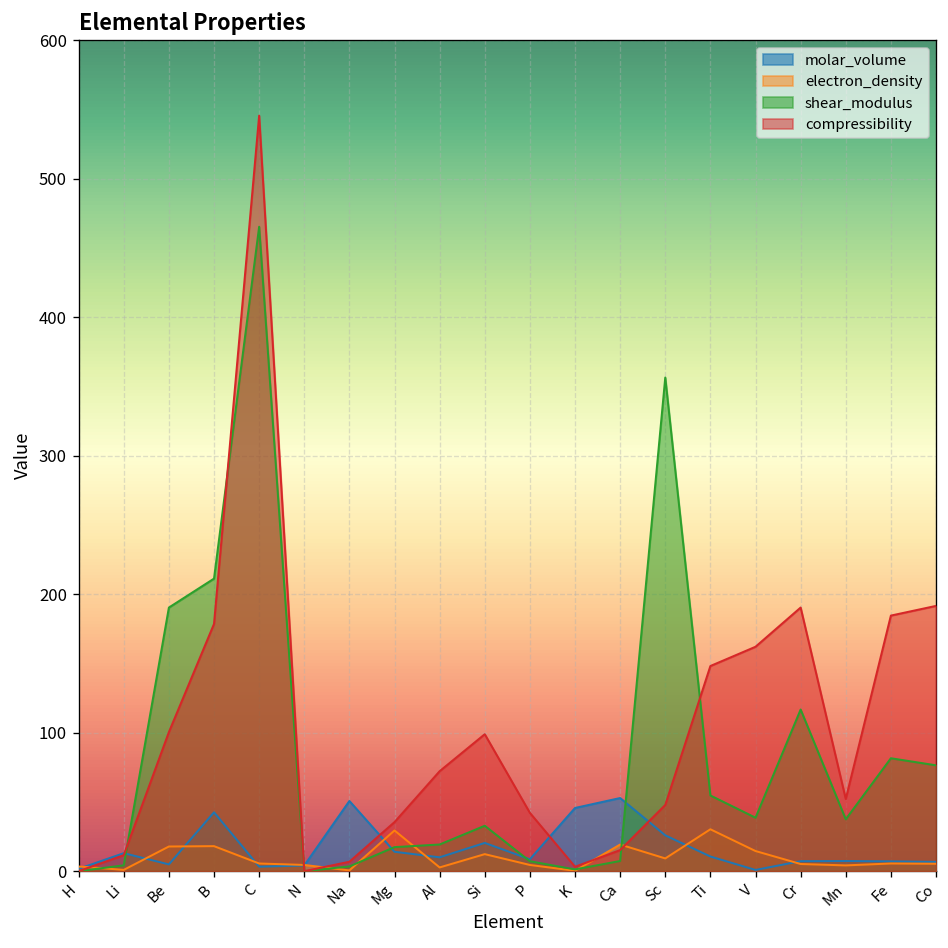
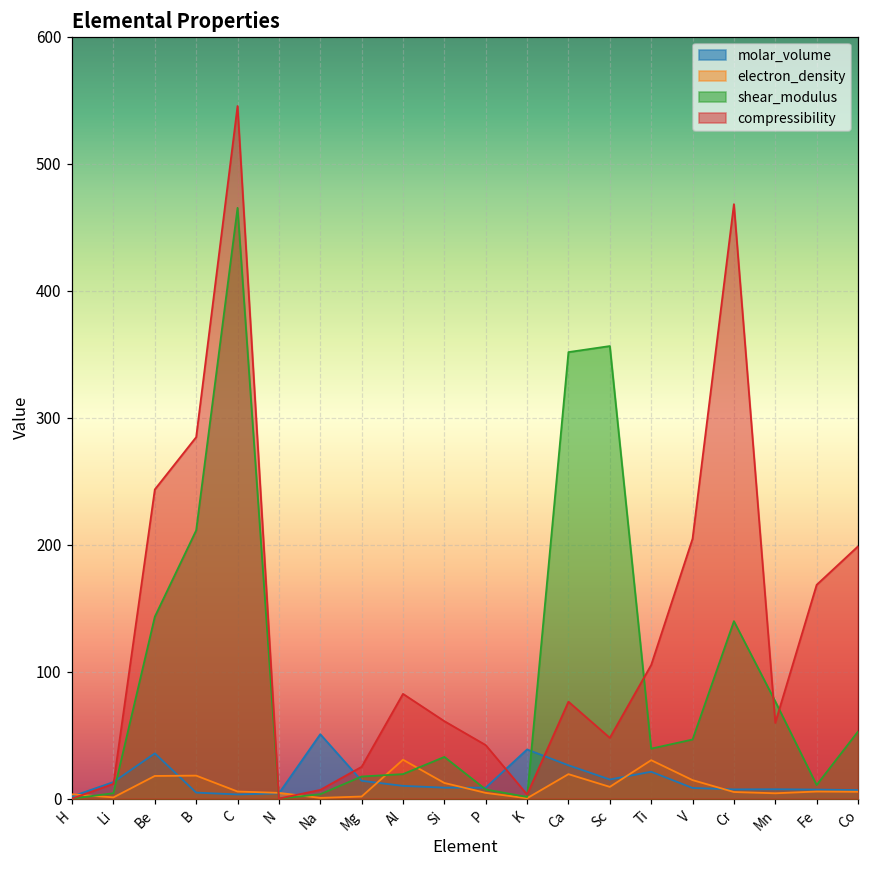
  {
    "molar_volume": {
-     "Be": 5,
-     "B": 43,
+     "Be": 36,
+     "B": 5,
      "C": 3,
      "Na": 51,
      "Mg": 14,
      "Al": 10,
-     "Si": 20,
-     "K": 46,
-     "Ca": 53,
-     "Sc": 26,
-     "Ti": 11,
-     "V": 1,
+     "Si": 9,
+     "K": 39,
+     "Ca": 26,
+     "Sc": 15,
+     "Ti": 21,
+     "V": 8,
      "Mn": 7
    },
    "electron_density": {
      "Li": 1,
      "Be": 18,
      "B": 18,
      "C": 6,
      "Na": 1,
-     "Mg": 29,
-     "Al": 3,
+     "Mg": 2,
+     "Al": 31,
      "Si": 12,
      "P": 4,
      "Ca": 19,
      "Sc": 9,
      "Ti": 30,
      "V": 15,
      "Mn": 4
    },
    "shear_modulus": {
      "Li": 4,
-     "Be": 190,
+     "Be": 143,
      "B": 211,
      "C": 465,
      "Na": 3,
      "Mg": 17,
      "Al": 19,
      "Si": 33,
-     "Ca": 7,
+     "Ca": 352,
      "Sc": 356,
-     "Ti": 55,
-     "V": 39,
-     "Cr": 117,
-     "Mn": 37,
-     "Fe": 82,
-     "Co": 76
+     "Ti": 39,
+     "V": 47,
+     "Cr": 140,
+     "Mn": 77,
+     "Fe": 11,
+     "Co": 53
    },
    "compressibility": {
-     "Be": 100,
-     "B": 179,
+     "Be": 243,
+     "B": 285,
      "C": 545,
      "Na": 7,
-     "Mg": 35,
-     "Al": 72,
-     "Si": 99,
+     "Mg": 25,
+     "Al": 82,
+     "Si": 61,
      "P": 42,
-     "Ca": 15,
+     "Ca": 76,
      "Sc": 48,
-     "Ti": 148,
-     "V": 162,
-     "Cr": 190,
-     "Mn": 52,
-     "Fe": 185,
-     "Co": 192
+     "Ti": 105,
+     "V": 205,
+     "Cr": 468,
+     "Mn": 60,
+     "Fe": 168,
+     "Co": 199
    }
  }
